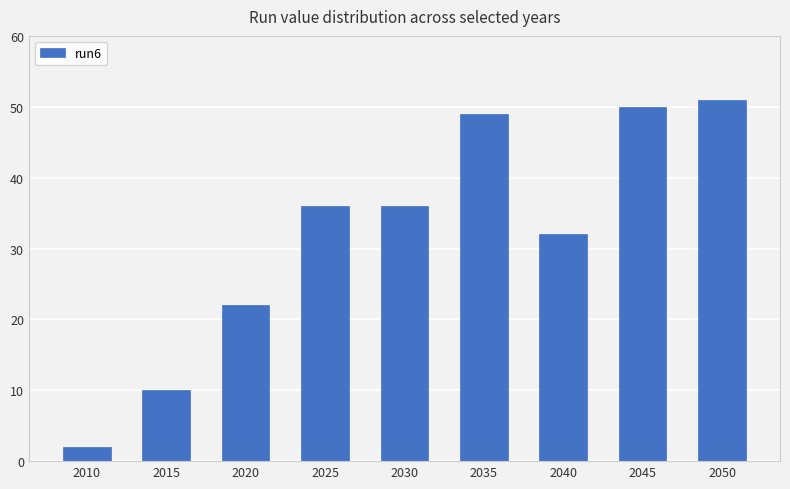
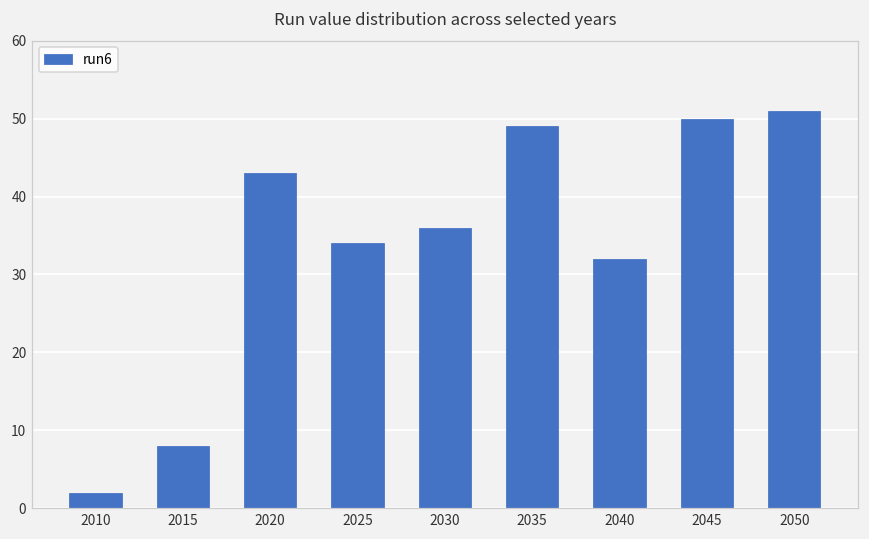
  {
    "2010": 2,
-   "2015": 10,
-   "2020": 22,
-   "2025": 36,
+   "2015": 8,
+   "2020": 43,
+   "2025": 34,
    "2030": 36,
    "2035": 49,
    "2040": 32,
    "2045": 50,
    "2050": 51
  }
